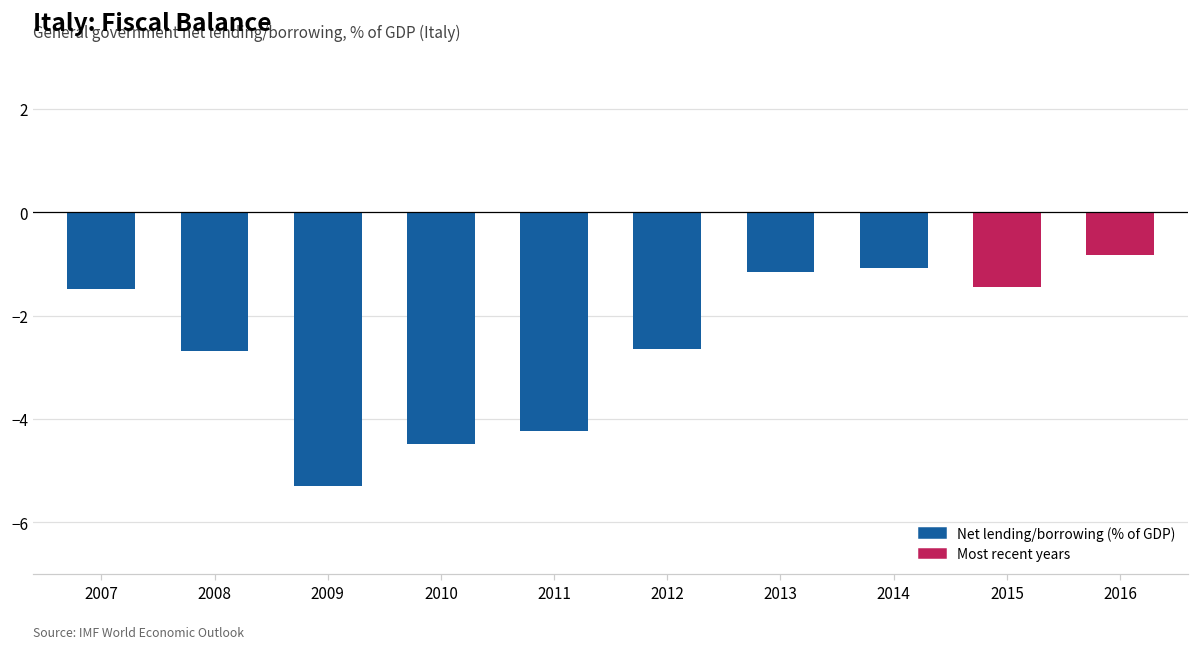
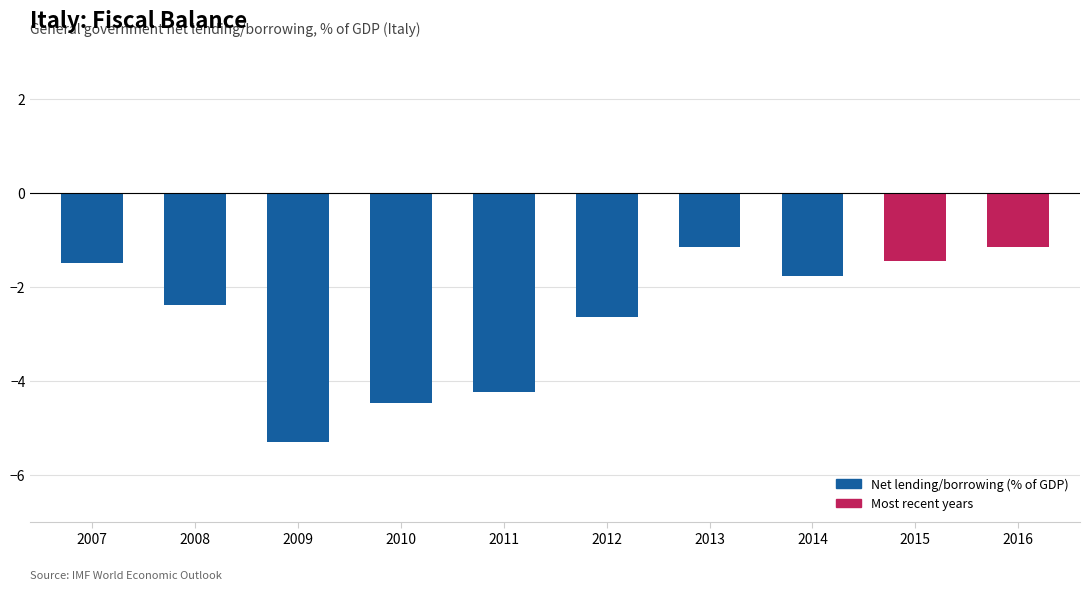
  {
    "2007": -1.5,
-   "2008": -2.7,
+   "2008": -2.4,
    "2009": -5.3,
    "2010": -4.5,
    "2011": -4.2,
    "2012": -2.7,
    "2013": -1.1,
-   "2014": -1.1,
+   "2014": -1.8,
    "2015": -1.5,
-   "2016": -0.8
+   "2016": -1.1
  }
